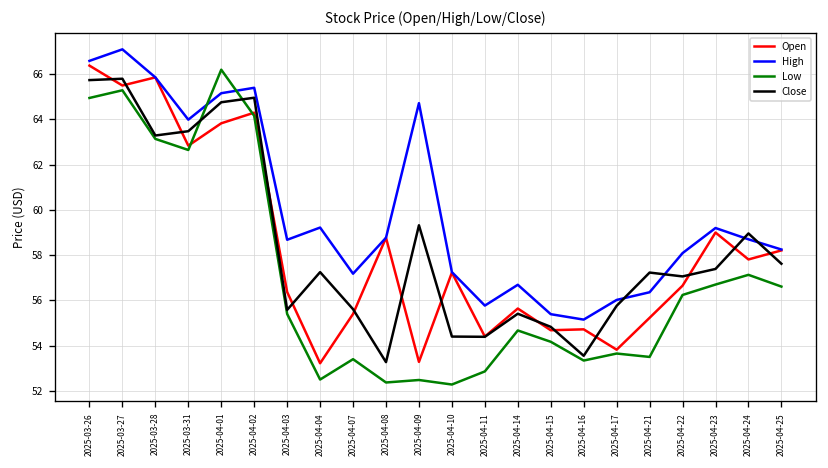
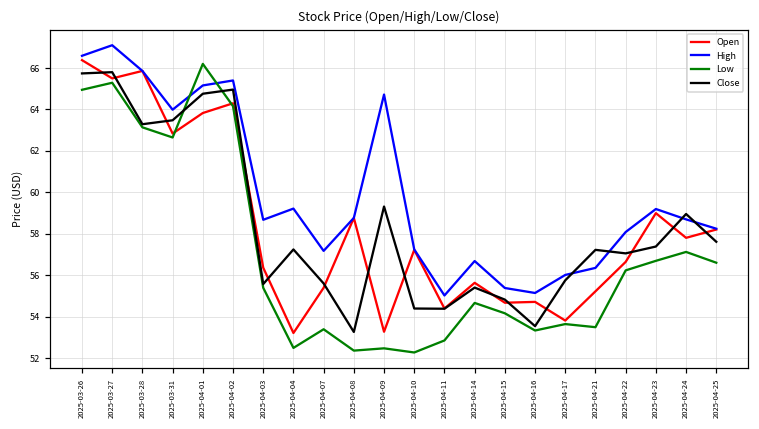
  {
    "Open": {
      "2025-03-26": 66.4,
      "2025-03-27": 65.5,
      "2025-03-31": 62.8,
      "2025-04-01": 63.8,
      "2025-04-02": 64.3,
      "2025-04-03": 56.4,
      "2025-04-04": 53.2,
      "2025-04-07": 55.4,
      "2025-04-09": 53.3,
      "2025-04-14": 55.6,
      "2025-04-15": 54.7,
      "2025-04-16": 54.7,
      "2025-04-17": 53.8,
      "2025-04-21": 55.2,
      "2025-04-22": 56.7,
      "2025-04-23": 59.0,
      "2025-04-24": 57.8
    },
    "High": {
      "2025-03-26": 66.6,
      "2025-03-27": 67.1,
      "2025-03-31": 64.0,
      "2025-04-01": 65.2,
      "2025-04-02": 65.4,
      "2025-04-03": 58.7,
      "2025-04-04": 59.2,
      "2025-04-07": 57.2,
      "2025-04-09": 64.7,
-     "2025-04-11": 55.8,
+     "2025-04-11": 55.0,
      "2025-04-14": 56.7,
      "2025-04-15": 55.4,
      "2025-04-16": 55.2,
      "2025-04-17": 56.0,
      "2025-04-21": 56.4,
      "2025-04-22": 58.1,
      "2025-04-23": 59.2,
      "2025-04-24": 58.7
    },
    "Low": {
      "2025-03-26": 65.0,
      "2025-03-27": 65.3,
      "2025-03-28": 63.1,
      "2025-03-31": 62.7,
      "2025-04-01": 66.2,
      "2025-04-02": 64.2,
      "2025-04-03": 55.4,
      "2025-04-04": 52.5,
      "2025-04-07": 53.4,
      "2025-04-08": 52.4,
      "2025-04-09": 52.5,
      "2025-04-10": 52.3,
      "2025-04-11": 52.9,
      "2025-04-14": 54.7,
      "2025-04-15": 54.2,
      "2025-04-16": 53.3,
      "2025-04-17": 53.7,
      "2025-04-21": 53.5,
      "2025-04-22": 56.2,
      "2025-04-23": 56.7,
      "2025-04-24": 57.1,
      "2025-04-25": 56.6
    },
    "Close": {
      "2025-03-26": 65.7,
      "2025-03-27": 65.8,
      "2025-03-28": 63.3,
      "2025-03-31": 63.5,
      "2025-04-01": 64.8,
      "2025-04-02": 65.0,
      "2025-04-03": 55.6,
      "2025-04-04": 57.3,
      "2025-04-07": 55.6,
      "2025-04-08": 53.3,
      "2025-04-09": 59.3,
      "2025-04-10": 54.4,
      "2025-04-14": 55.4,
      "2025-04-15": 54.8,
      "2025-04-16": 53.6,
      "2025-04-17": 55.8,
      "2025-04-21": 57.2,
      "2025-04-22": 57.1,
      "2025-04-23": 57.4,
      "2025-04-24": 59.0,
      "2025-04-25": 57.6
    }
  }
